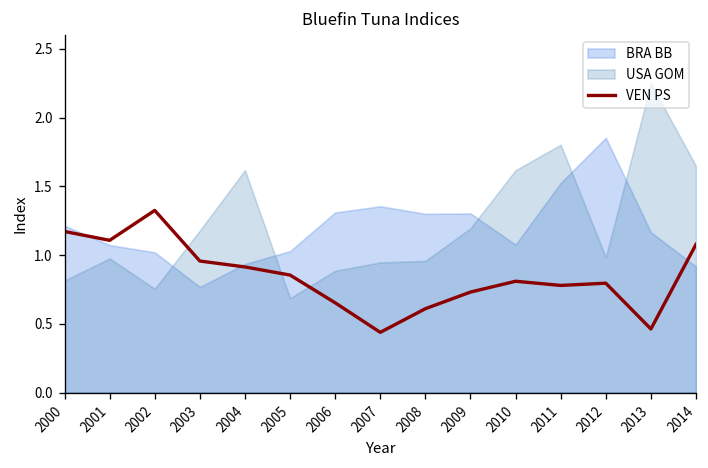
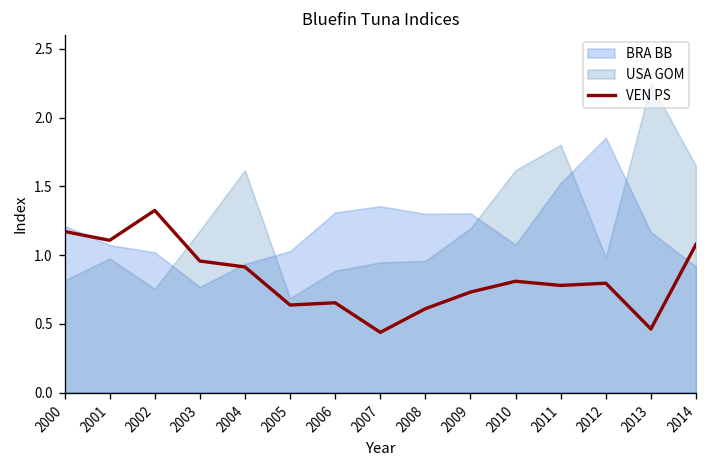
  {
    "VEN PS": {
      "2000": 1.17,
      "2001": 1.11,
      "2002": 1.33,
      "2003": 0.96,
-     "2005": 0.85,
+     "2005": 0.64,
      "2006": 0.65,
      "2007": 0.44,
      "2008": 0.61,
      "2009": 0.73,
      "2010": 0.81,
      "2011": 0.78,
      "2012": 0.80,
      "2013": 0.46,
      "2014": 1.08
    }
  }
